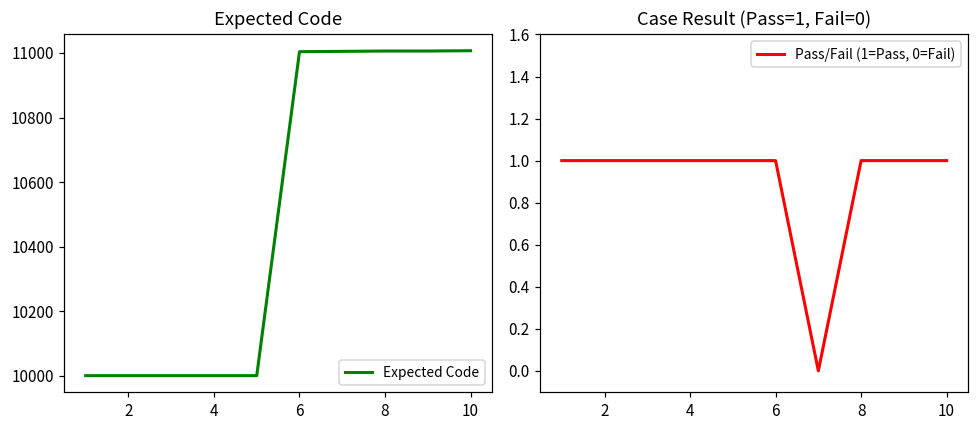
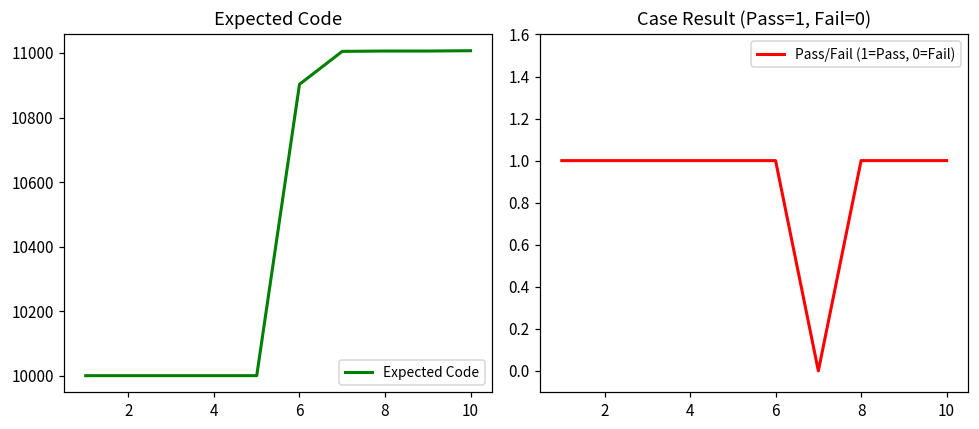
  {
    "Expected Code": {
      "2": 10000,
      "4": 10000,
-     "6": 11000,
+     "6": 10900,
      "8": 11010,
      "10": 11010
    },
    "Case Result (Pass=1, Fail=0)": {
      "2": 1.00,
      "4": 1.00,
      "6": 1.00,
      "8": 1.00,
      "10": 1.00
    }
  }
